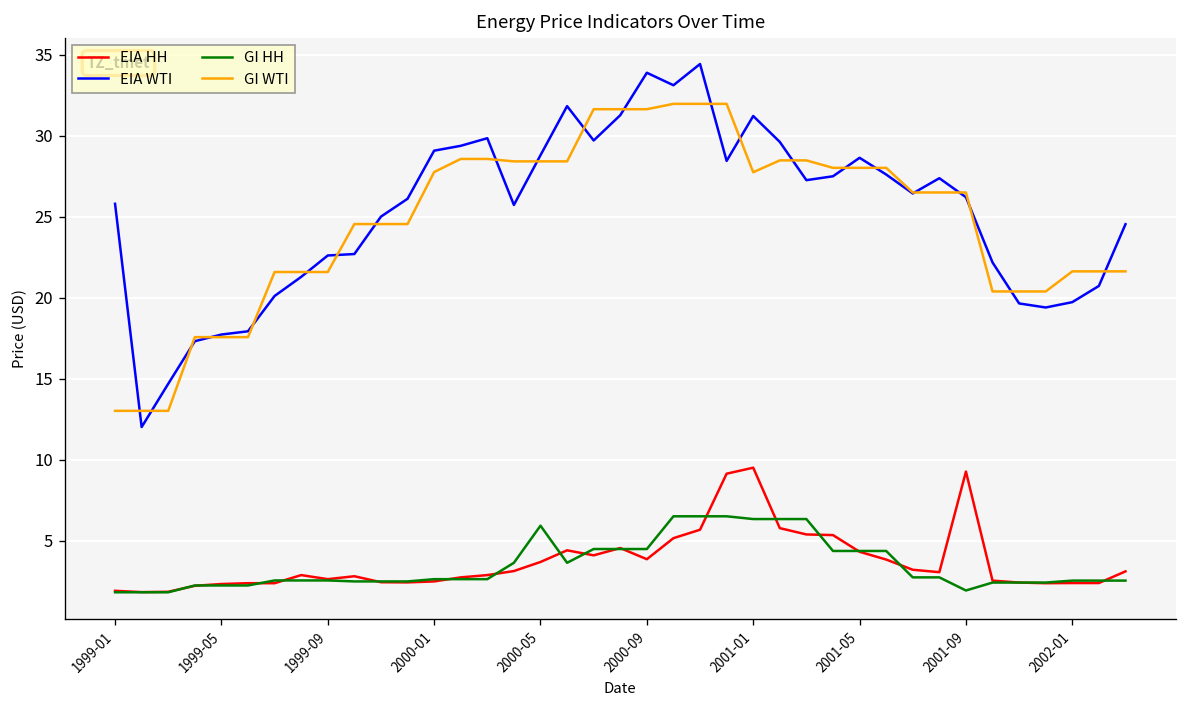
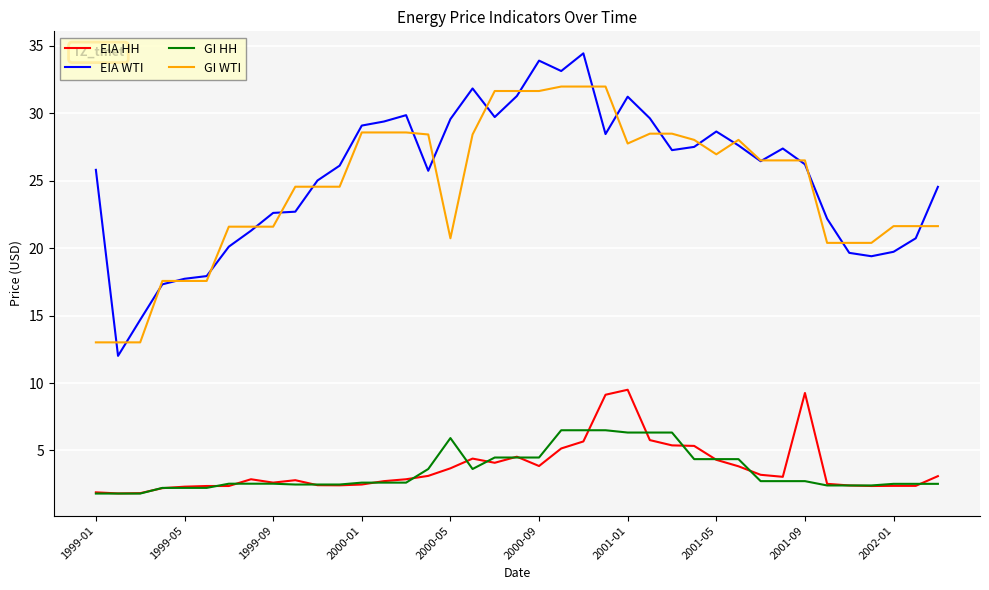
  {
    "EIA HH": {
      "2000-05": 3.7,
      "2000-09": 3.9,
      "2001-01": 9.5,
      "2001-09": 9.3
    },
    "EIA WTI": {
      "1999-01": 25.8,
      "1999-09": 22.6,
      "2000-01": 29.1,
-     "2000-05": 28.8,
+     "2000-05": 29.6,
      "2000-09": 33.9,
      "2001-01": 31.2,
      "2001-05": 28.6,
      "2001-09": 26.2,
      "2002-01": 19.7
    },
    "GI HH": {
      "2000-05": 5.9,
      "2000-09": 4.5,
      "2001-01": 6.3,
-     "2001-09": 1.9
+     "2001-09": 2.7
    },
    "GI WTI": {
      "1999-01": 13.0,
      "1999-09": 21.6,
-     "2000-01": 27.8,
-     "2000-05": 28.4,
+     "2000-01": 28.6,
+     "2000-05": 20.7,
      "2000-09": 31.6,
      "2001-01": 27.7,
-     "2001-05": 28.0,
+     "2001-05": 26.9,
      "2001-09": 26.5,
      "2002-01": 21.6
    }
  }
